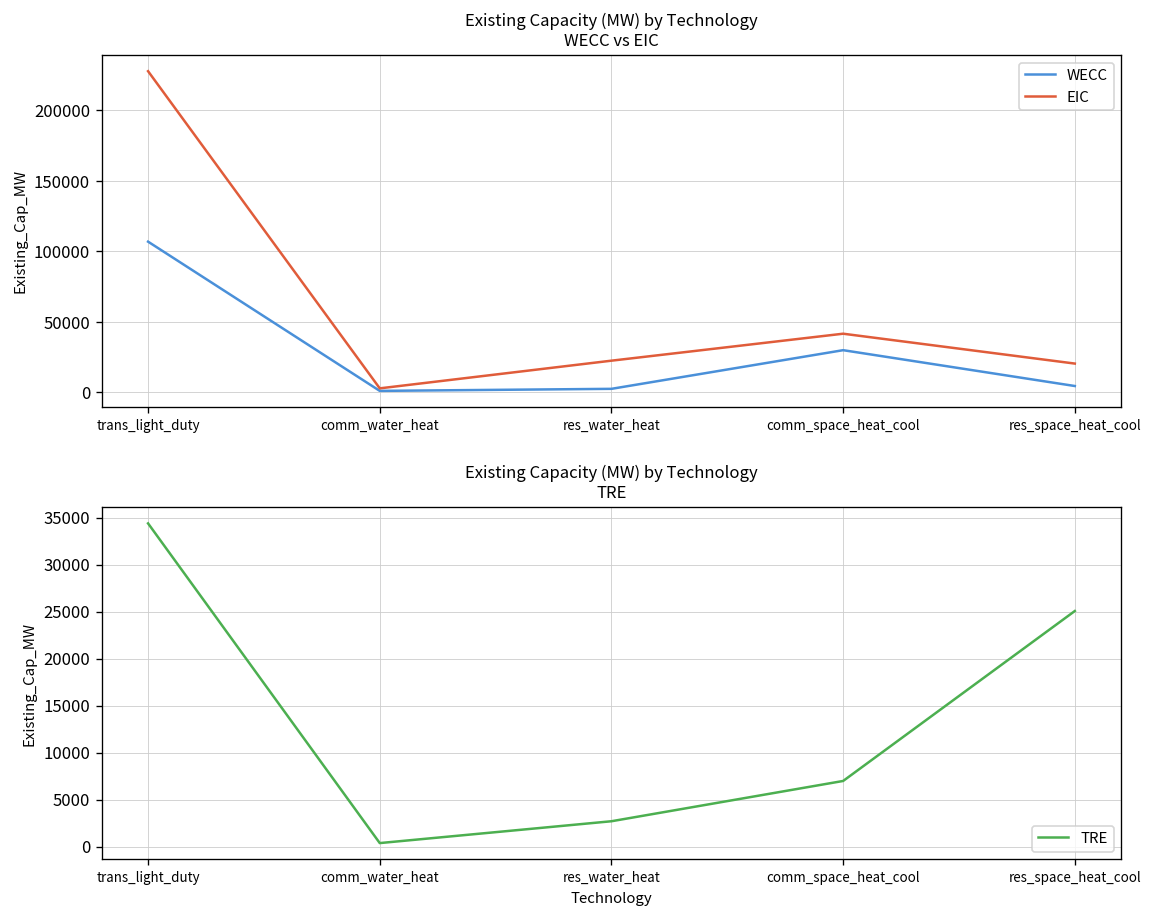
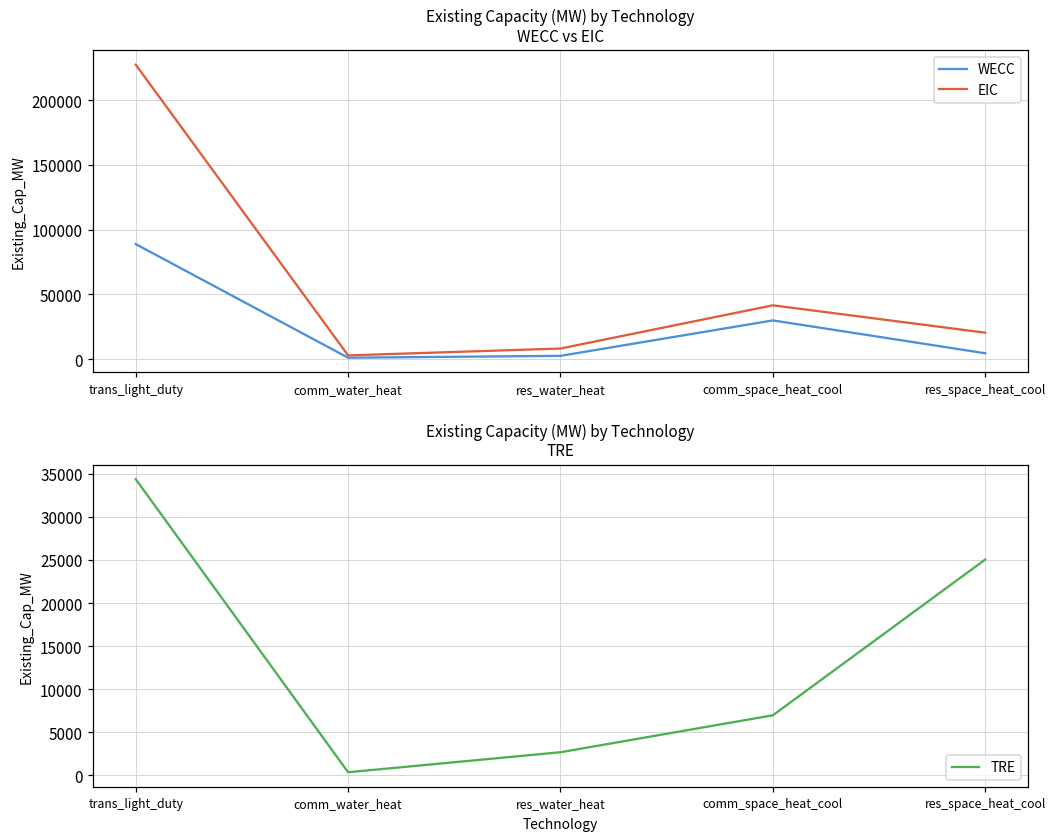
  {
    "Existing Capacity (MW) by Technology WECC vs EIC": {
      "WECC": {
-       "trans_light_duty": 107000,
+       "trans_light_duty": 89000,
        "res_water_heat": 3000,
        "comm_space_heat_cool": 30000,
        "res_space_heat_cool": 5000
      },
      "EIC": {
        "trans_light_duty": 228000,
-       "res_water_heat": 23000,
+       "res_water_heat": 8000,
        "comm_space_heat_cool": 42000,
        "res_space_heat_cool": 20000
      }
    },
    "Existing Capacity (MW) by Technology TRE": {
      "trans_light_duty": 34000,
      "comm_water_heat": 0,
      "res_water_heat": 3000,
      "comm_space_heat_cool": 7000,
      "res_space_heat_cool": 25000
    }
  }
